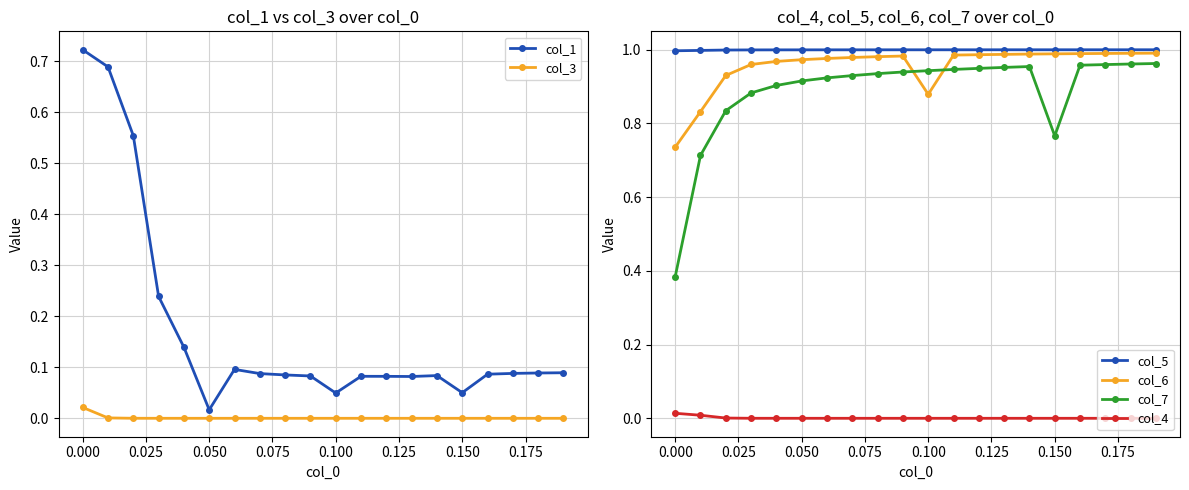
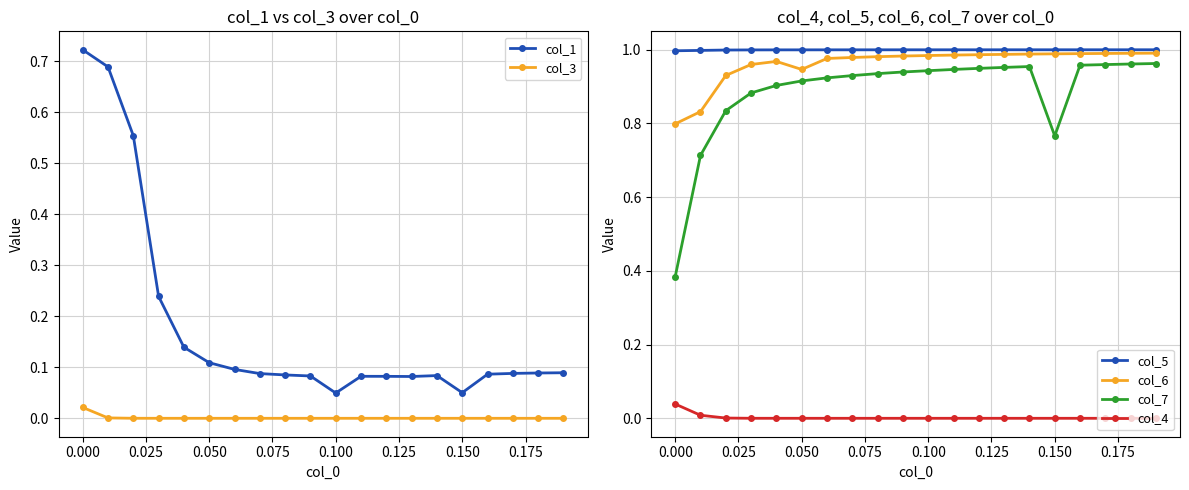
  {
    "col_1 vs col_3 over col_0": {
      "col_1": {
        "0.000": 0.72,
-       "0.050": 0.02,
+       "0.050": 0.11,
        "0.100": 0.05,
        "0.150": 0.05
      },
      "col_3": {
        "0.000": 0.02,
        "0.050": 0.00,
        "0.100": 0.00,
        "0.150": 0.00
      }
    },
    "col_4, col_5, col_6, col_7 over col_0": {
      "col_5": {
        "0.000": 1.00,
        "0.050": 1.00,
        "0.100": 1.00,
        "0.150": 1.00
      },
      "col_6": {
-       "0.000": 0.74,
-       "0.050": 0.97,
-       "0.100": 0.88,
+       "0.000": 0.80,
+       "0.050": 0.95,
+       "0.100": 0.98,
        "0.150": 0.99
      },
      "col_7": {
        "0.000": 0.38,
        "0.050": 0.92,
        "0.100": 0.94,
        "0.150": 0.77
      },
      "col_4": {
-       "0.000": 0.01,
+       "0.000": 0.04,
        "0.050": 0.00,
        "0.100": 0.00,
        "0.150": 0.00
      }
    }
  }
